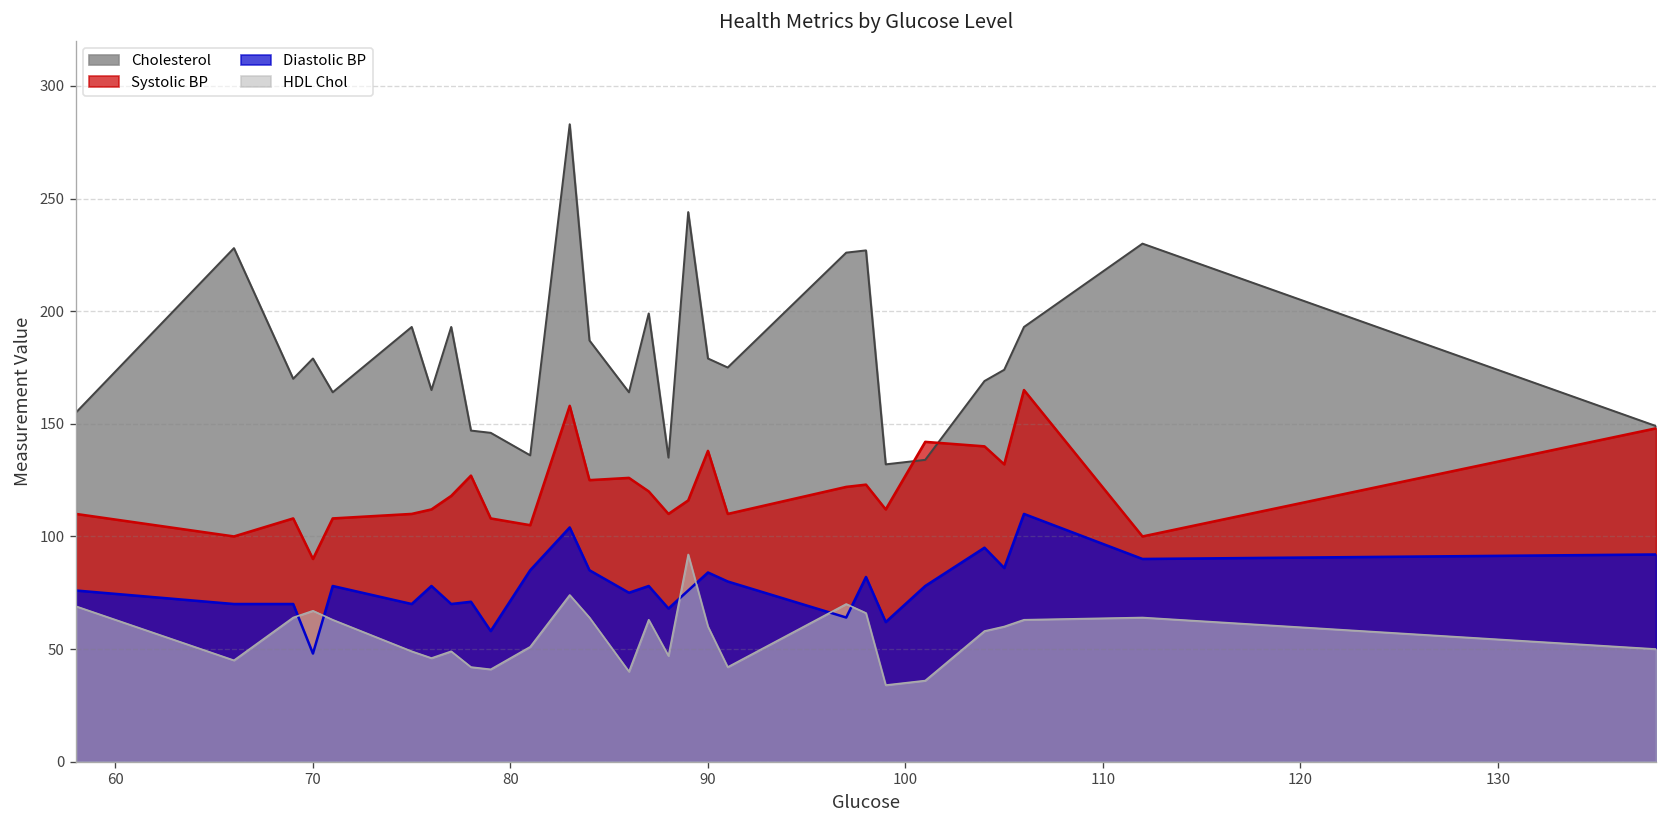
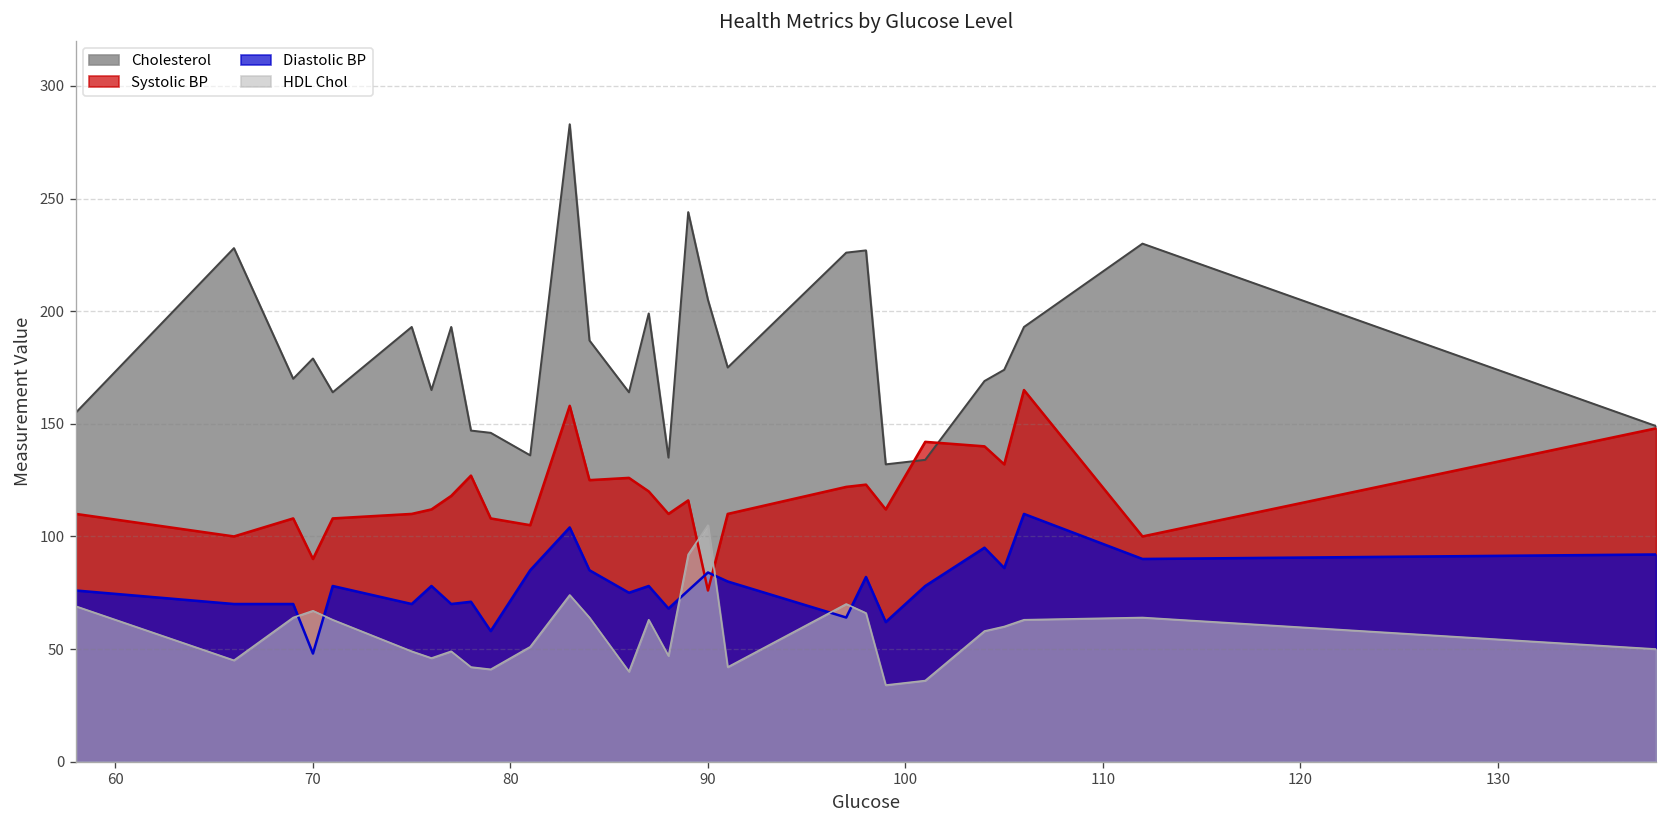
  {
    "Cholesterol": {
      "70": 179,
-     "90": 179
+     "90": 205
    },
    "Systolic BP": {
      "70": 90,
-     "90": 138
+     "90": 76
    },
    "Diastolic BP": {
      "70": 48,
      "90": 84
    },
    "HDL Chol": {
      "70": 67,
-     "90": 60
+     "90": 105
    }
  }
